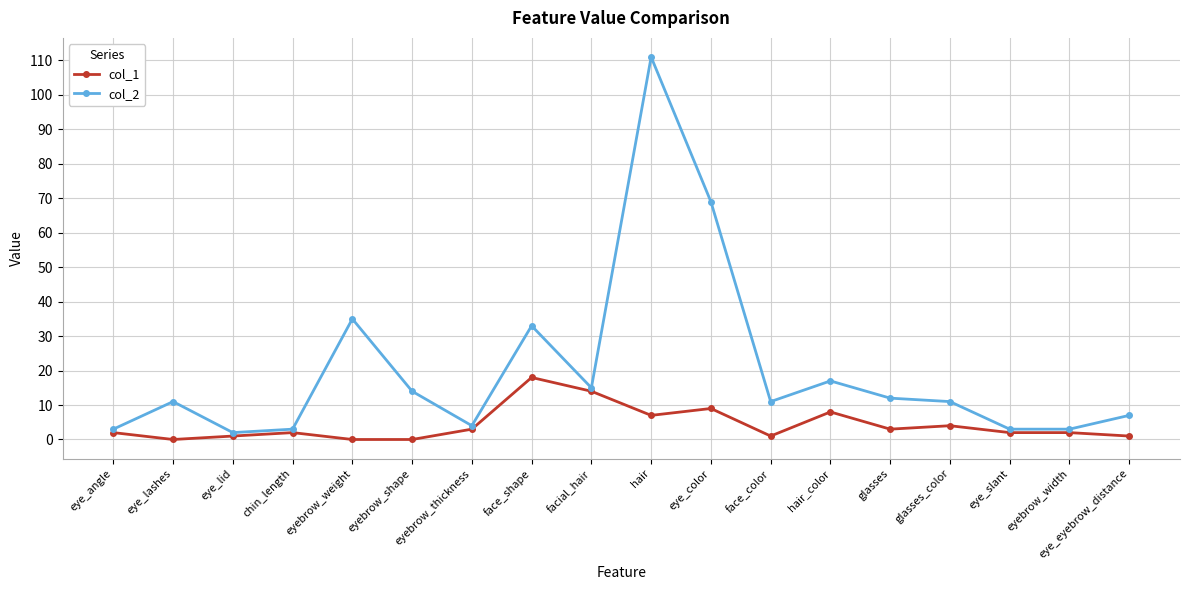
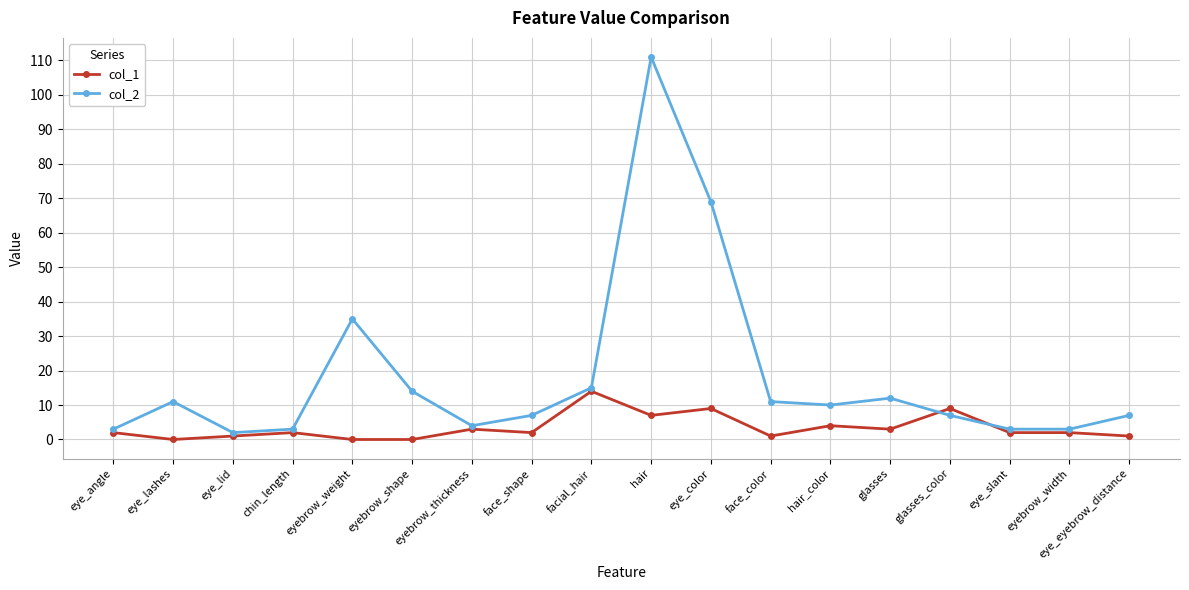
  {
    "col_1": {
      "eye_angle": 2,
      "eye_lashes": 0,
      "eye_lid": 1,
      "chin_length": 2,
      "eyebrow_weight": 0,
      "eyebrow_shape": 0,
      "eyebrow_thickness": 3,
-     "face_shape": 18,
+     "face_shape": 2,
      "facial_hair": 14,
      "hair": 7,
      "eye_color": 9,
      "face_color": 1,
-     "hair_color": 8,
+     "hair_color": 4,
      "glasses": 3,
-     "glasses_color": 4,
+     "glasses_color": 9,
      "eye_slant": 2,
      "eyebrow_width": 2,
      "eye_eyebrow_distance": 1
    },
    "col_2": {
      "eye_angle": 3,
      "eye_lashes": 11,
      "eye_lid": 2,
      "chin_length": 3,
      "eyebrow_weight": 35,
      "eyebrow_shape": 14,
      "eyebrow_thickness": 4,
-     "face_shape": 33,
+     "face_shape": 7,
      "facial_hair": 15,
      "hair": 111,
      "eye_color": 69,
      "face_color": 11,
-     "hair_color": 17,
+     "hair_color": 10,
      "glasses": 12,
-     "glasses_color": 11,
+     "glasses_color": 7,
      "eye_slant": 3,
      "eyebrow_width": 3,
      "eye_eyebrow_distance": 7
    }
  }
